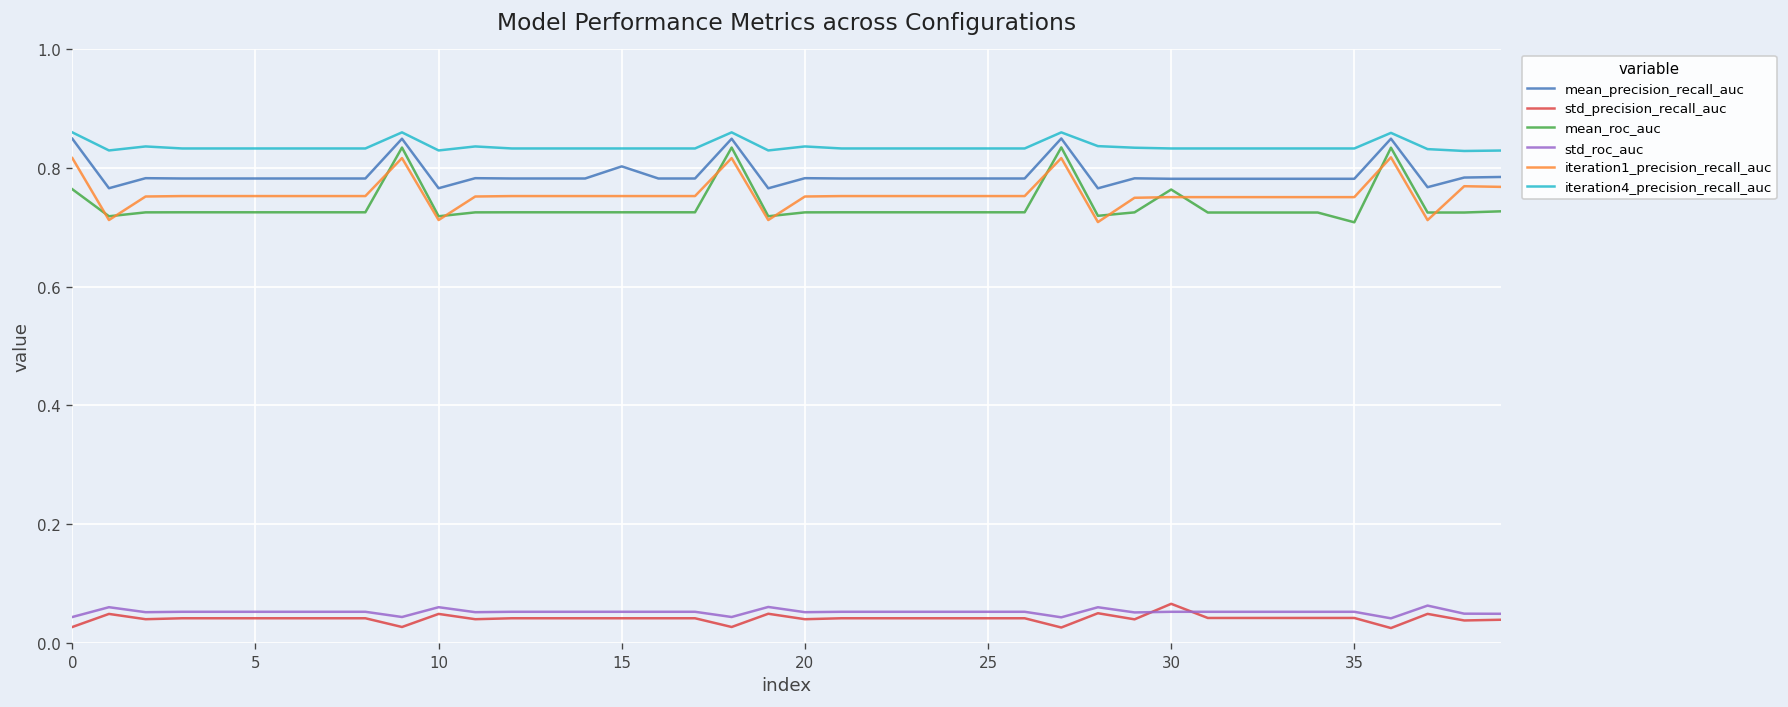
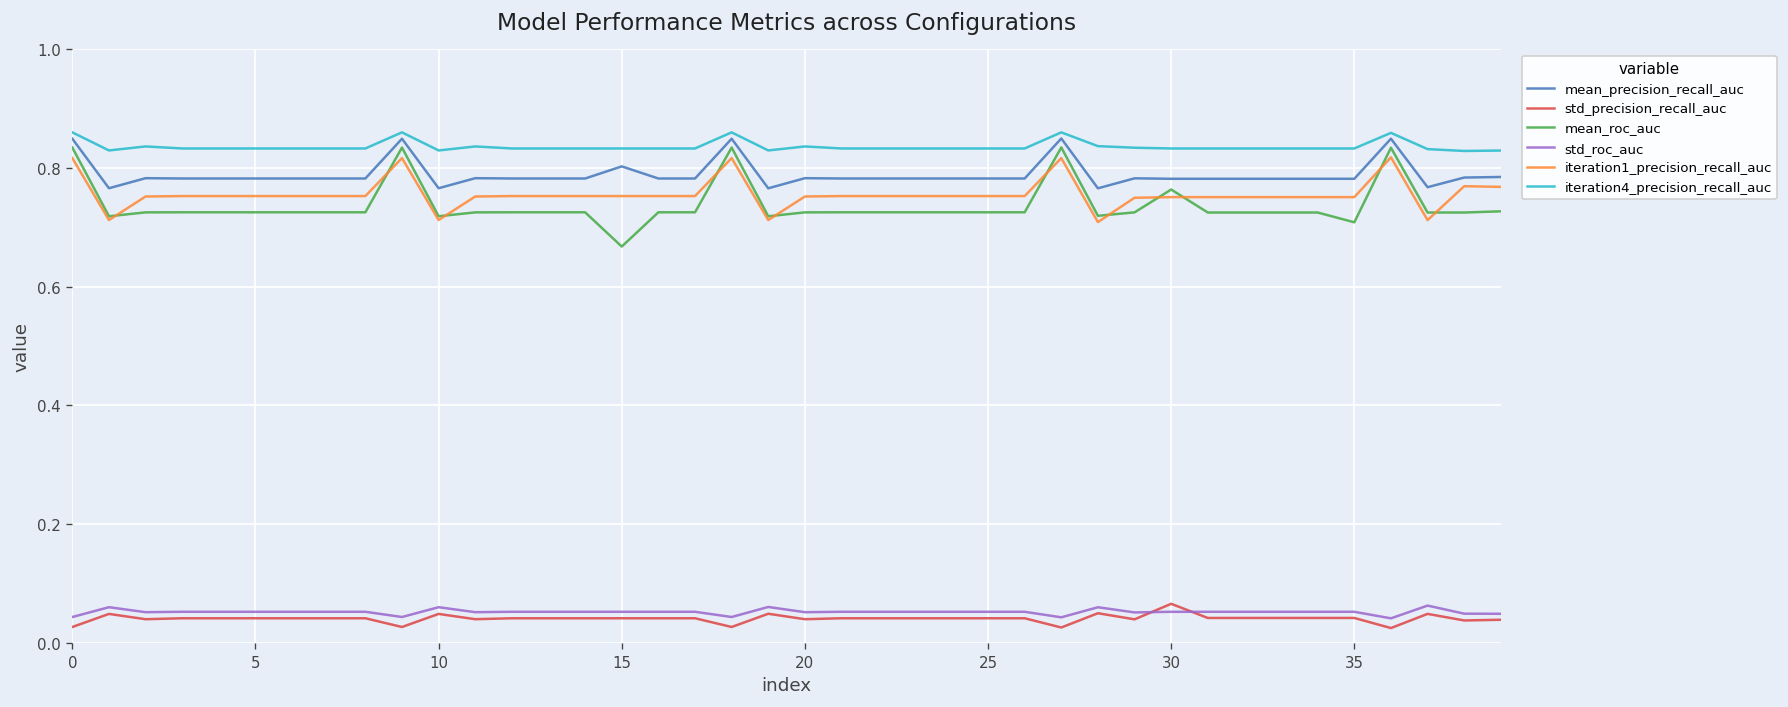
  {
    "mean_precision_recall_auc": {
      "0": 0.85,
      "5": 0.78,
      "10": 0.77,
      "15": 0.80,
      "20": 0.78,
      "25": 0.78,
      "30": 0.78,
      "35": 0.78
    },
    "std_precision_recall_auc": {
      "0": 0.03,
      "5": 0.04,
      "10": 0.05,
      "15": 0.04,
      "20": 0.04,
      "25": 0.04,
      "30": 0.07,
      "35": 0.04
    },
    "mean_roc_auc": {
-     "0": 0.76,
+     "0": 0.83,
      "5": 0.73,
      "10": 0.72,
-     "15": 0.73,
+     "15": 0.67,
      "20": 0.73,
      "25": 0.73,
      "30": 0.76,
      "35": 0.71
    },
    "std_roc_auc": {
      "0": 0.04,
      "5": 0.05,
      "10": 0.06,
      "15": 0.05,
      "20": 0.05,
      "25": 0.05,
      "30": 0.05,
      "35": 0.05
    },
    "iteration1_precision_recall_auc": {
      "0": 0.82,
      "5": 0.75,
      "10": 0.71,
      "15": 0.75,
      "20": 0.75,
      "25": 0.75,
      "30": 0.75,
      "35": 0.75
    },
    "iteration4_precision_recall_auc": {
      "0": 0.86,
      "5": 0.83,
      "10": 0.83,
      "15": 0.83,
      "20": 0.84,
      "25": 0.83,
      "30": 0.83,
      "35": 0.83
    }
  }
